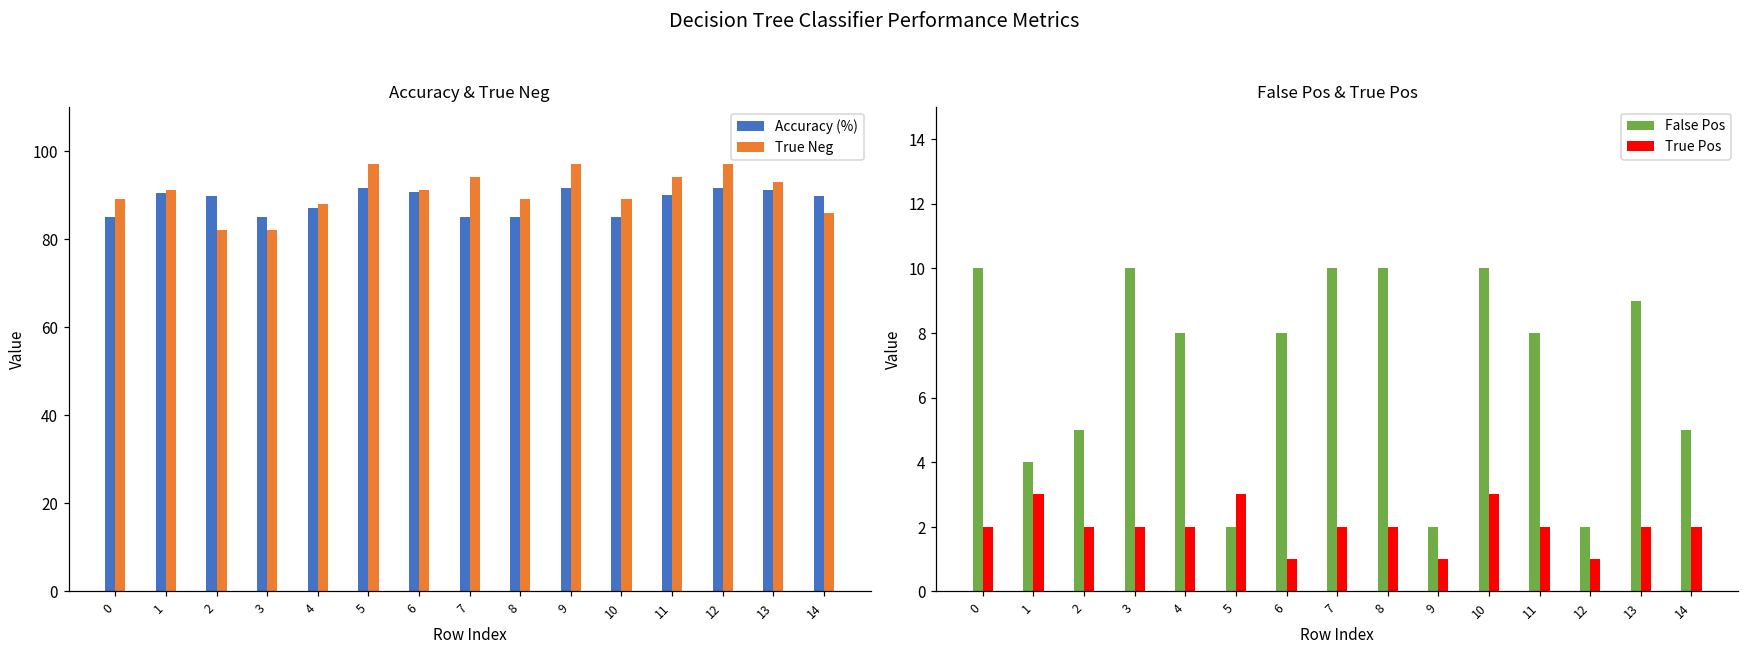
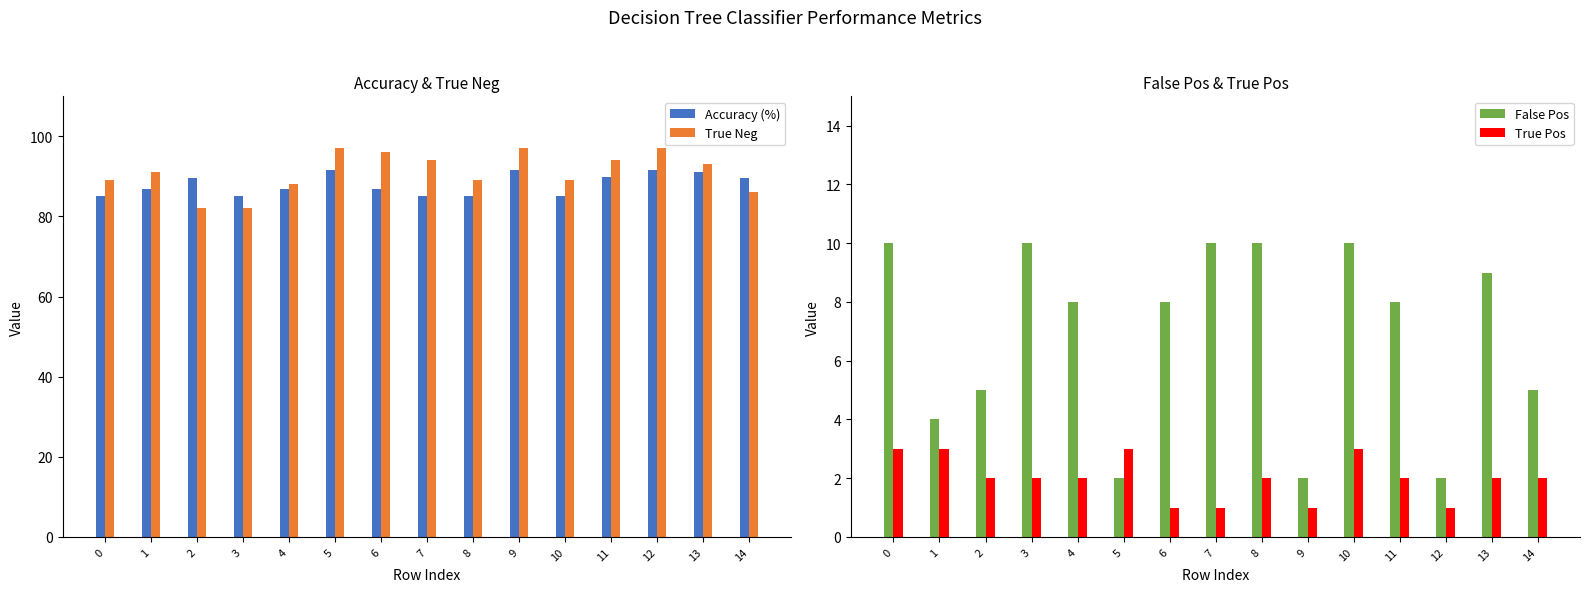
  {
    "Accuracy & True Neg": {
      "Accuracy (%)": {
        "0": 85,
-       "1": 91,
+       "1": 87,
        "2": 90,
        "3": 85,
        "4": 87,
        "5": 92,
-       "6": 91,
+       "6": 87,
        "7": 85,
        "8": 85,
        "9": 92,
        "10": 85,
        "11": 90,
        "12": 92,
        "13": 91,
        "14": 90
      },
      "True Neg": {
        "0": 89,
        "1": 91,
        "2": 82,
        "3": 82,
        "4": 88,
        "5": 97,
-       "6": 91,
+       "6": 96,
        "7": 94,
        "8": 89,
        "9": 97,
        "10": 89,
        "11": 94,
        "12": 97,
        "13": 93,
        "14": 86
      }
    },
    "False Pos & True Pos": {
      "False Pos": {
        "0": 10,
        "1": 4,
        "2": 5,
        "3": 10,
        "4": 8,
        "5": 2,
        "6": 8,
        "7": 10,
        "8": 10,
        "9": 2,
        "10": 10,
        "11": 8,
        "12": 2,
        "13": 9,
        "14": 5
      },
      "True Pos": {
-       "0": 2,
+       "0": 3,
        "1": 3,
        "2": 2,
        "3": 2,
        "4": 2,
        "5": 3,
        "6": 1,
-       "7": 2,
+       "7": 1,
        "8": 2,
        "9": 1,
        "10": 3,
        "11": 2,
        "12": 1,
        "13": 2,
        "14": 2
      }
    }
  }
